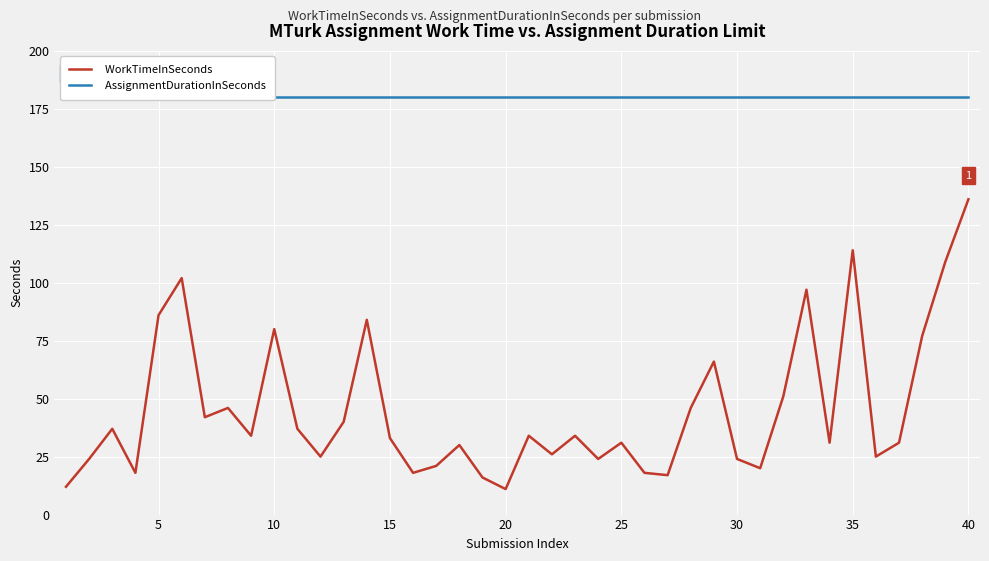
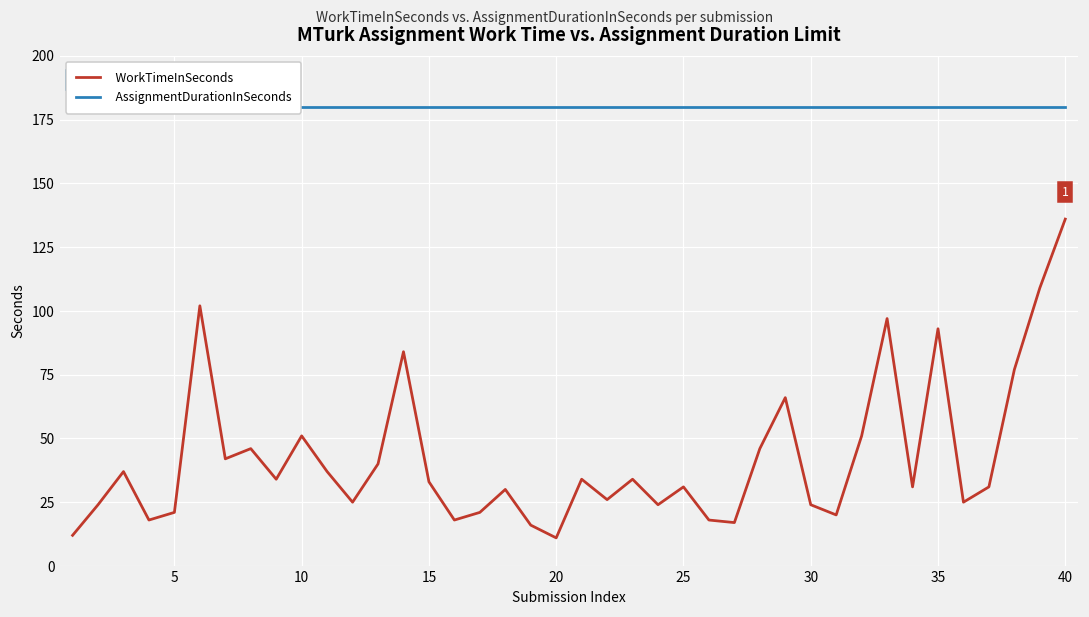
  {
    "WorkTimeInSeconds": {
-     "5": 86,
-     "10": 80,
+     "5": 21,
+     "10": 51,
      "15": 33,
      "20": 11,
      "25": 31,
      "30": 24,
-     "35": 114
+     "35": 93
    },
    "AssignmentDurationInSeconds": {
      "15": 180,
      "20": 180,
      "25": 180,
      "30": 180,
      "35": 180,
      "40": 180
    }
  }
